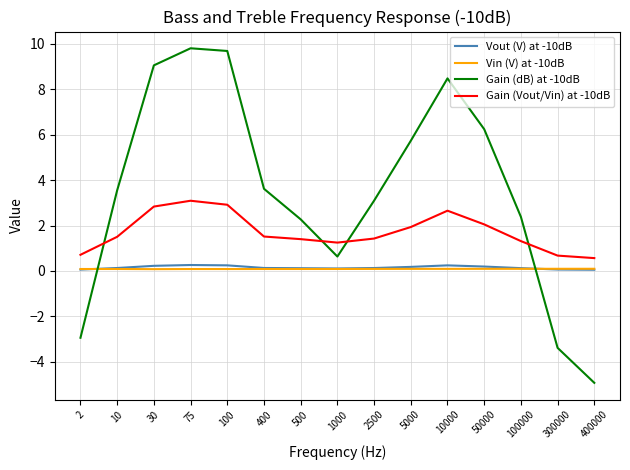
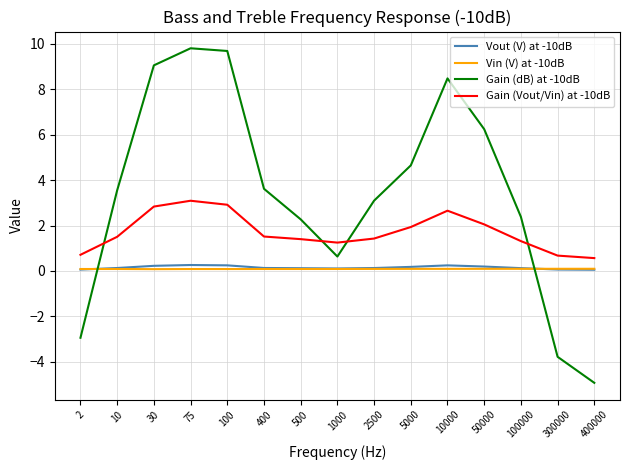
  {
    "Vout (V) at -10dB": {
      "30": 0.2,
      "75": 0.3,
      "100": 0.2,
      "10000": 0.2
    },
    "Vin (V) at -10dB": {
      "30": 0.1,
      "75": 0.1,
      "100": 0.1,
      "10000": 0.1
    },
    "Gain (dB) at -10dB": {
      "2": -2.9,
      "10": 3.6,
      "30": 9.1,
      "75": 9.8,
      "100": 9.7,
      "400": 3.6,
      "500": 2.3,
      "1000": 0.6,
      "2500": 3.1,
-     "5000": 5.7,
+     "5000": 4.7,
      "10000": 8.5,
      "50000": 6.2,
      "100000": 2.4,
-     "300000": -3.4,
+     "300000": -3.8,
      "400000": -4.9
    },
    "Gain (Vout/Vin) at -10dB": {
      "2": 0.7,
      "10": 1.5,
      "30": 2.8,
      "75": 3.1,
      "100": 2.9,
      "400": 1.5,
      "500": 1.4,
      "1000": 1.3,
      "2500": 1.4,
      "5000": 1.9,
      "10000": 2.7,
      "50000": 2.1,
      "100000": 1.3,
      "300000": 0.7,
      "400000": 0.6
    }
  }
